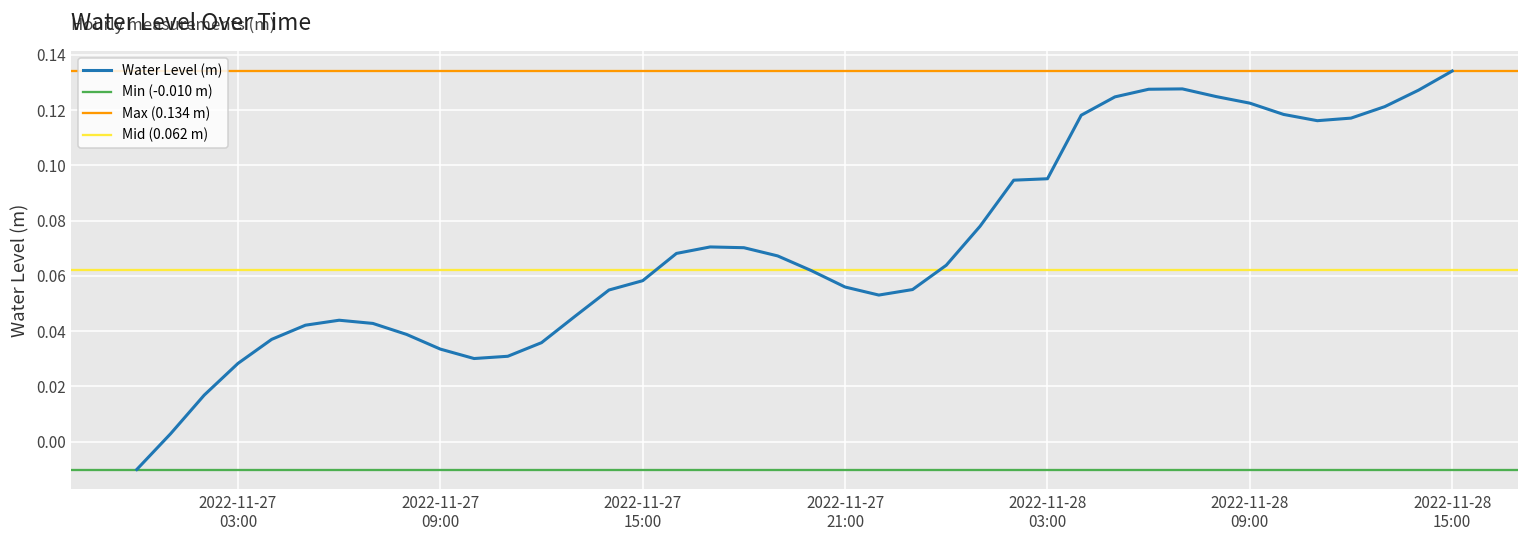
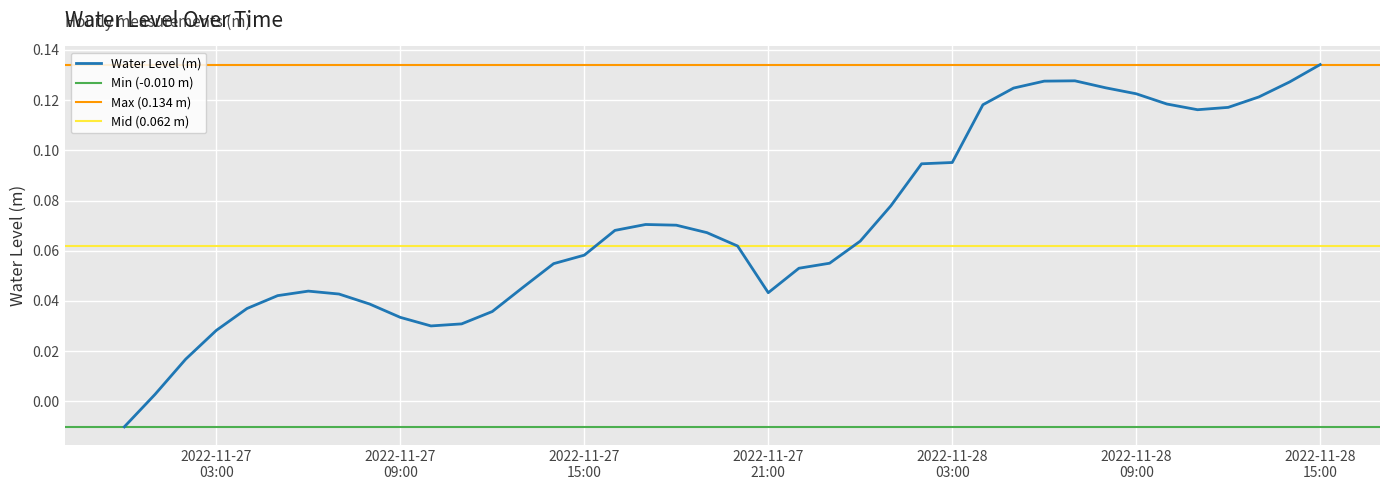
  {
    "2022-11-27 03:00": 0.028,
    "2022-11-27 09:00": 0.033,
    "2022-11-27 15:00": 0.058,
-   "2022-11-27 21:00": 0.056,
+   "2022-11-27 21:00": 0.043,
    "2022-11-28 03:00": 0.095,
    "2022-11-28 09:00": 0.122,
    "2022-11-28 15:00": 0.134
  }
